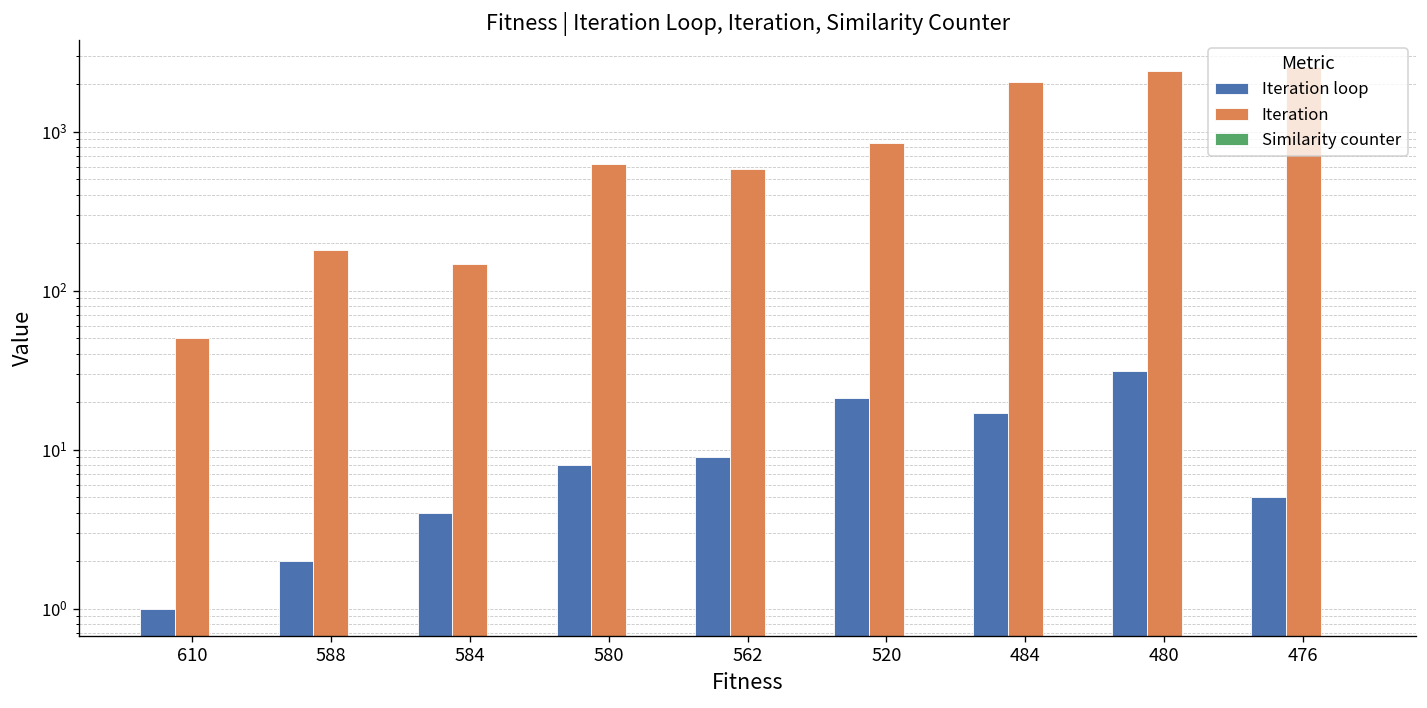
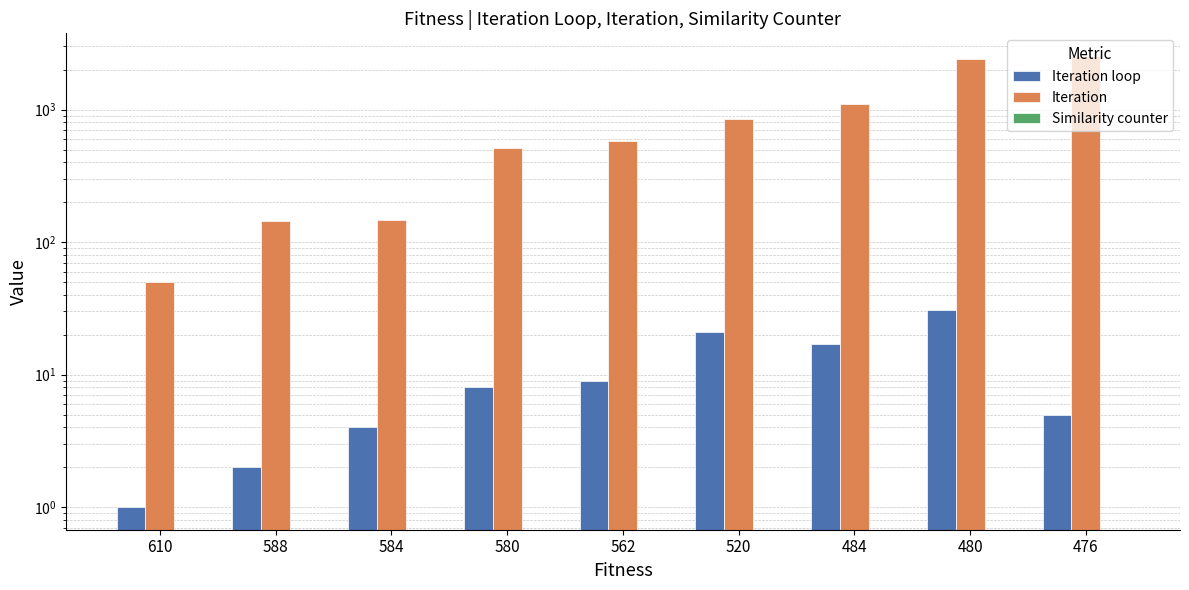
  {
    "Iteration loop": {
      "610": 1,
      "588": 2,
      "584": 4,
      "580": 8,
      "562": 9,
      "520": 21,
      "484": 17,
      "480": 31,
      "476": 5
    },
    "Iteration": {
      "610": 50,
-     "588": 180,
+     "588": 150,
      "584": 150,
-     "580": 600,
+     "580": 520,
      "562": 600,
      "520": 800,
-     "484": 2100,
+     "484": 1100,
      "480": 2400
    }
  }
